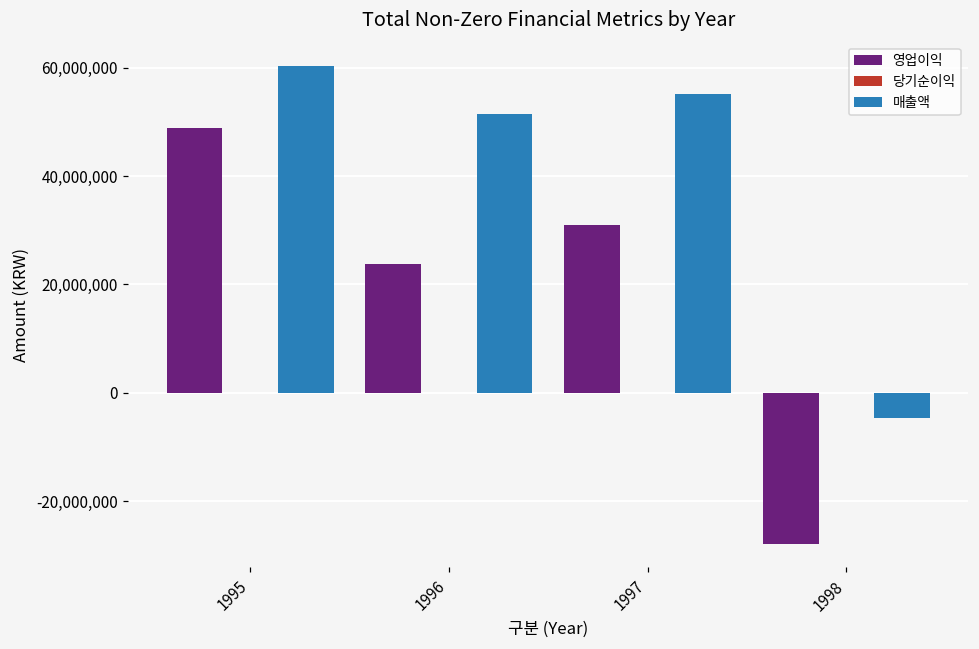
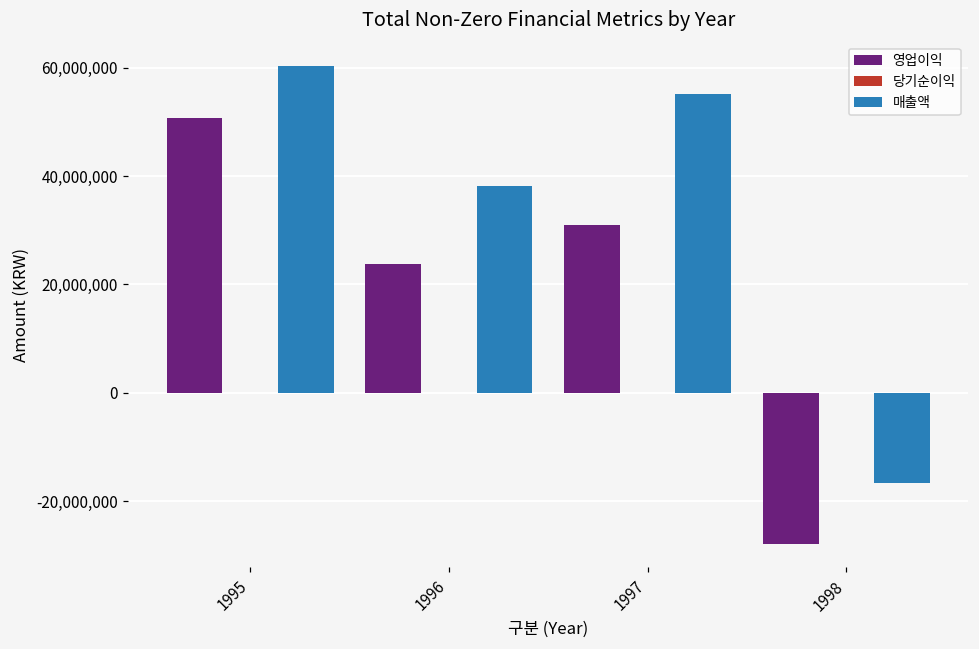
  {
    "영업이익": {
-     "1995": "49,000,000",
+     "1995": "51,000,000",
      "1996": "24,000,000",
      "1997": "31,000,000",
      "1998": "-28,000,000"
    },
    "당기순이익": {
      "1995": "0",
      "1996": "0",
      "1997": "0",
      "1998": "0"
    },
    "매출액": {
      "1995": "60,000,000",
-     "1996": "51,000,000",
+     "1996": "38,000,000",
      "1997": "55,000,000",
-     "1998": "-5,000,000"
+     "1998": "-17,000,000"
    }
  }
